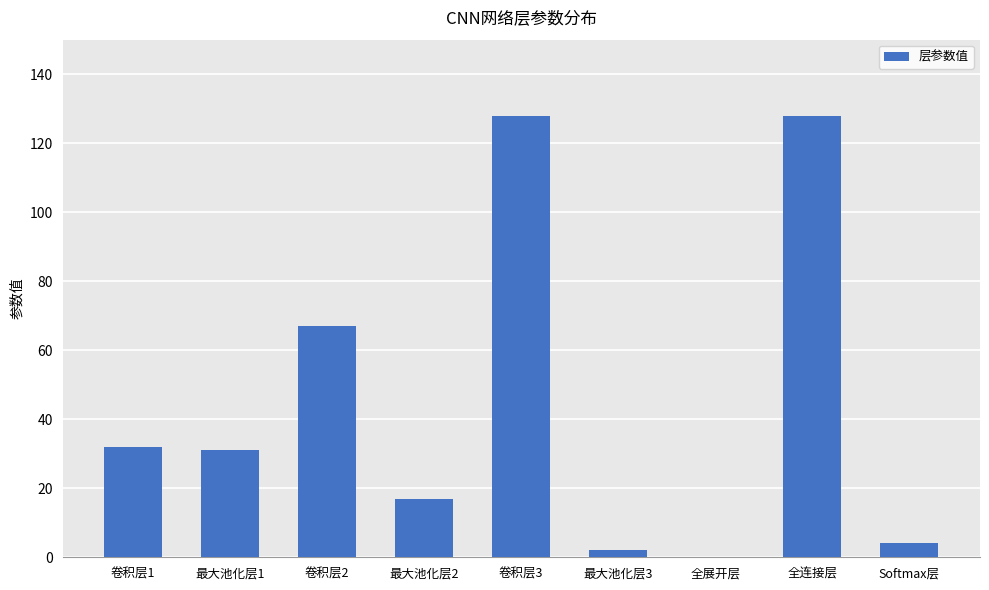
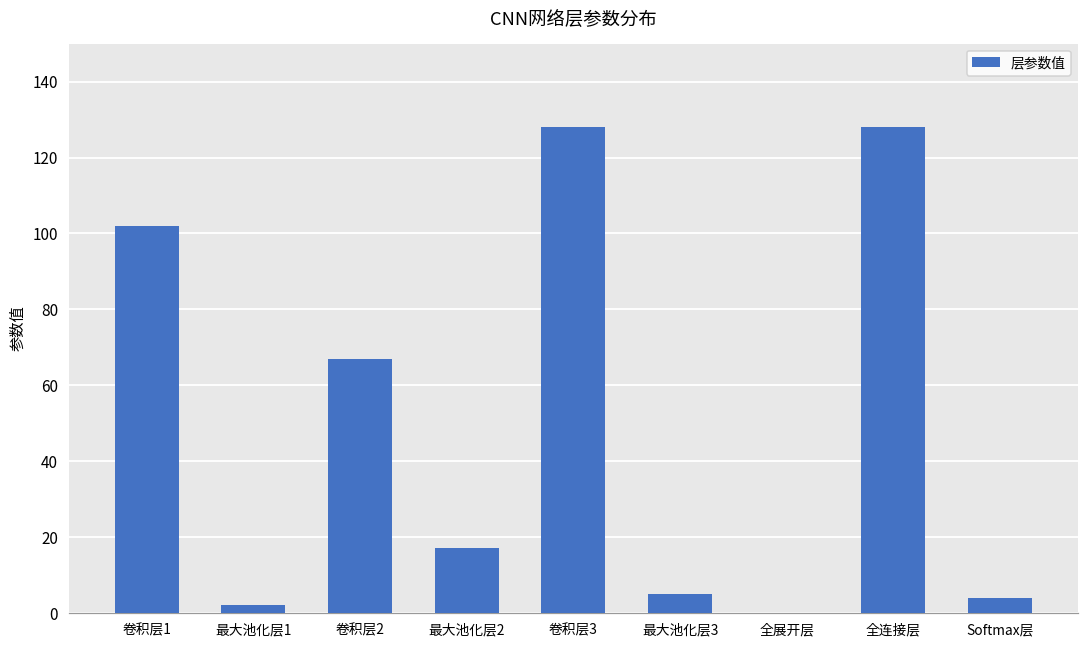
  {
-   "卷积层1": 32,
-   "最大池化层1": 31,
+   "卷积层1": 102,
+   "最大池化层1": 2,
    "卷积层2": 67,
    "最大池化层2": 17,
    "卷积层3": 128,
-   "最大池化层3": 2,
+   "最大池化层3": 5,
    "全展开层": 0,
    "全连接层": 128,
    "Softmax层": 4
  }
